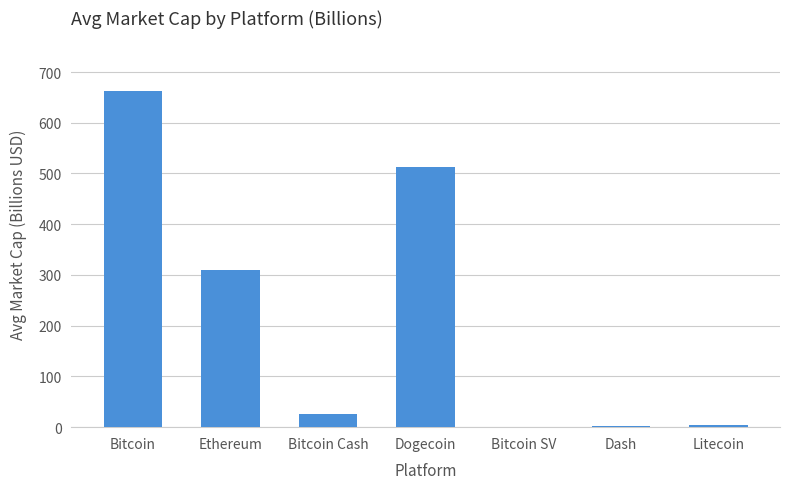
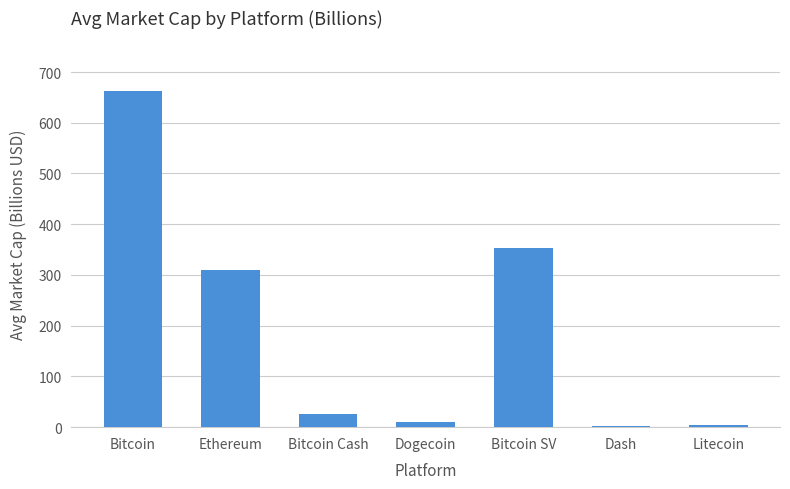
  {
    "Bitcoin": 660,
    "Ethereum": 310,
    "Bitcoin Cash": 30,
-   "Dogecoin": 510,
-   "Bitcoin SV": 0
+   "Dogecoin": 10,
+   "Bitcoin SV": 350
  }
